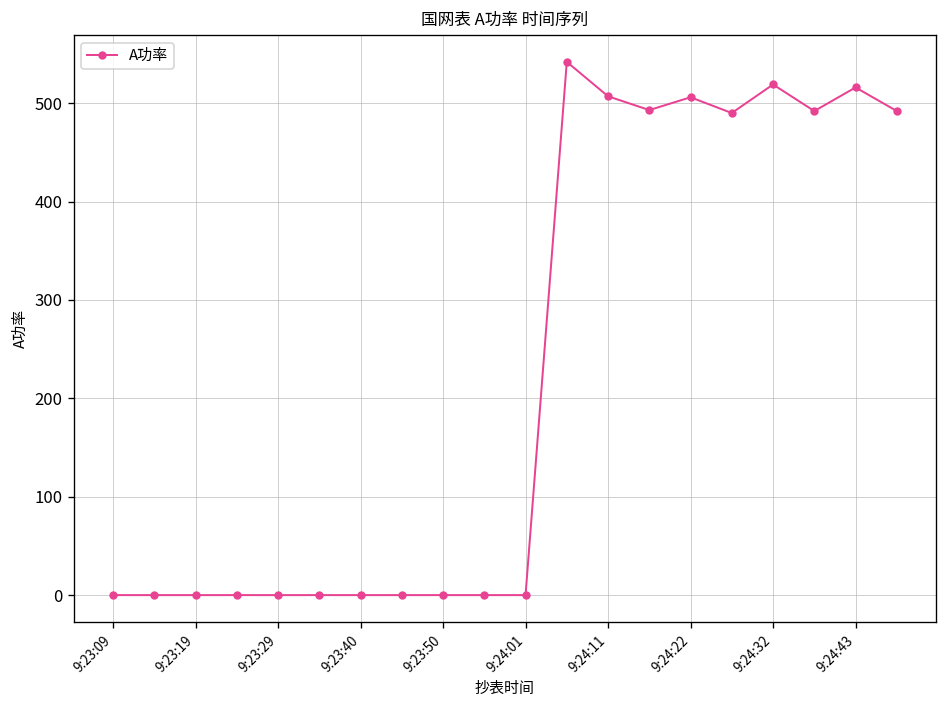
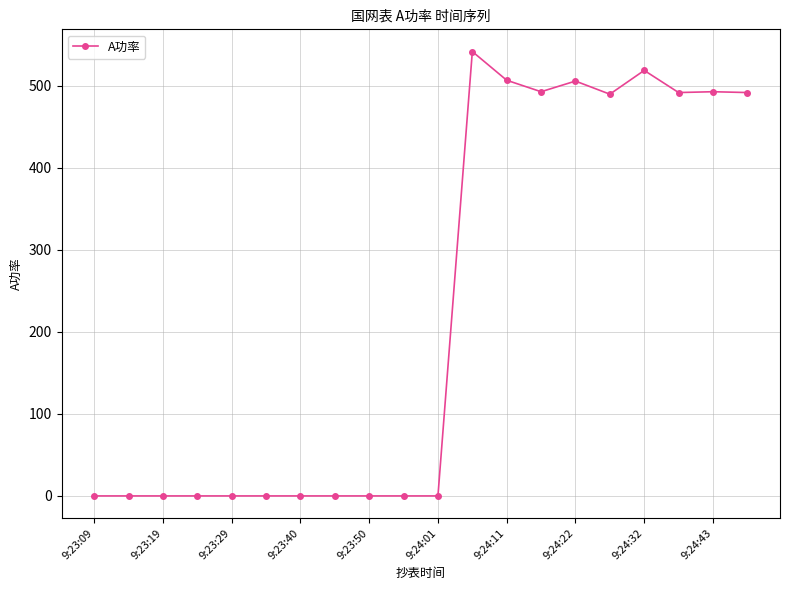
  {
    "9:23:09": 0,
    "9:23:19": 0,
    "9:23:29": 0,
    "9:23:40": 0,
    "9:23:50": 0,
    "9:24:01": 0,
    "9:24:11": 510,
    "9:24:22": 510,
    "9:24:32": 520,
-   "9:24:43": 520
+   "9:24:43": 490
  }
